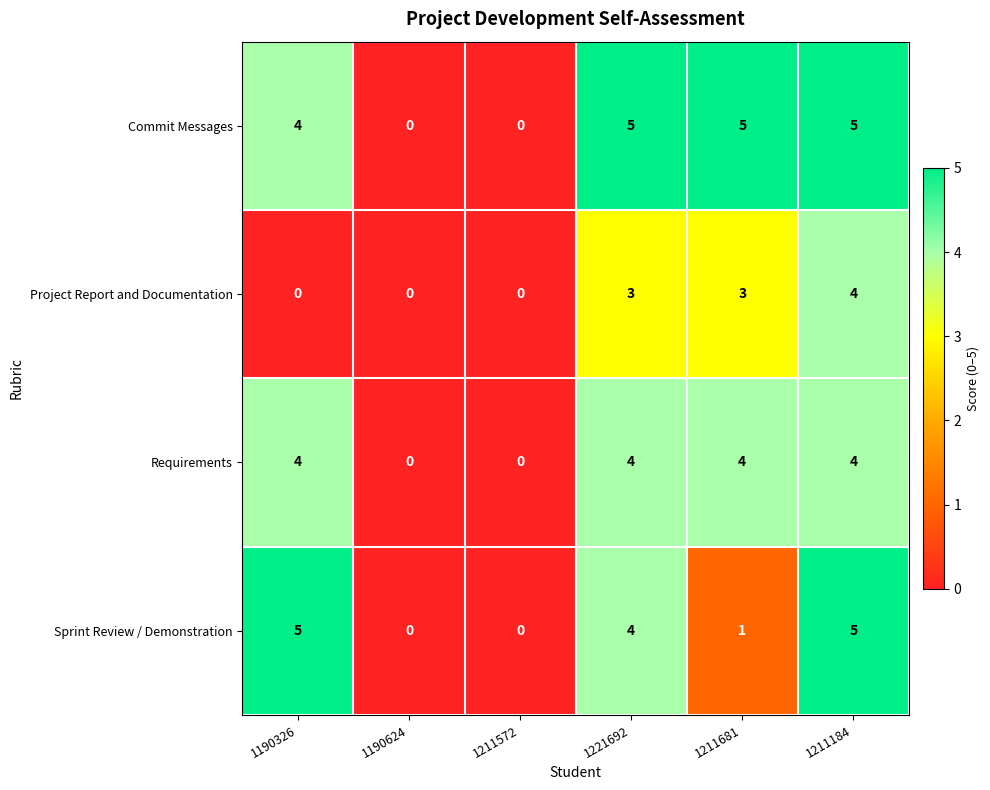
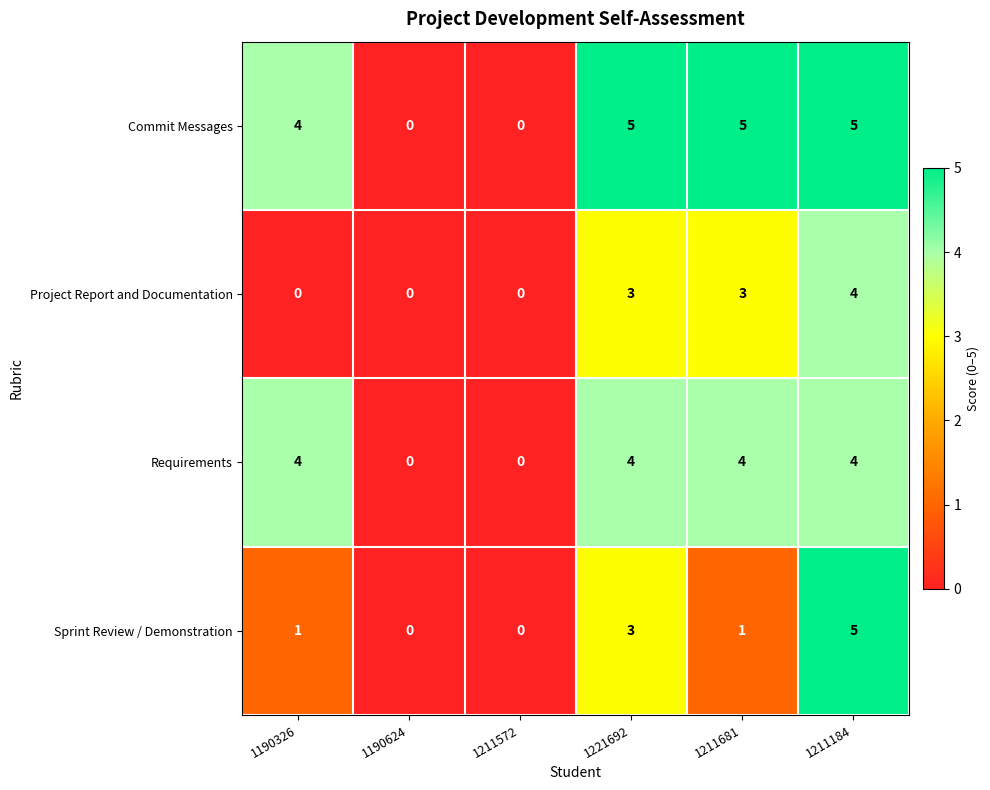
  {
    "Commit Messages": {
      "1190326": 4,
      "1190624": 0,
      "1211572": 0,
      "1221692": 5,
      "1211681": 5,
      "1211184": 5
    },
    "Project Report and Documentation": {
      "1190326": 0,
      "1190624": 0,
      "1211572": 0,
      "1221692": 3,
      "1211681": 3,
      "1211184": 4
    },
    "Requirements": {
      "1190326": 4,
      "1190624": 0,
      "1211572": 0,
      "1221692": 4,
      "1211681": 4,
      "1211184": 4
    },
    "Sprint Review / Demonstration": {
-     "1190326": 5,
+     "1190326": 1,
      "1190624": 0,
      "1211572": 0,
-     "1221692": 4,
+     "1221692": 3,
      "1211681": 1,
      "1211184": 5
    }
  }
